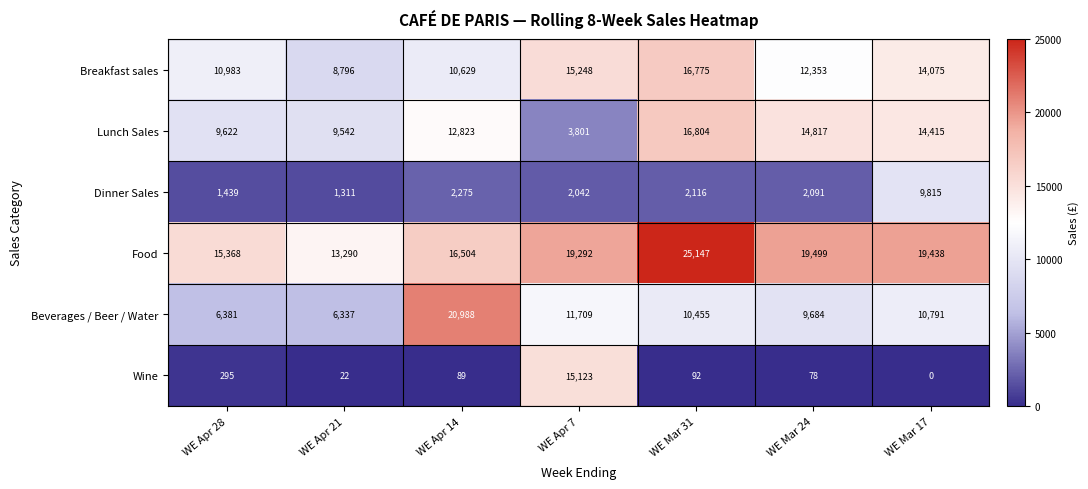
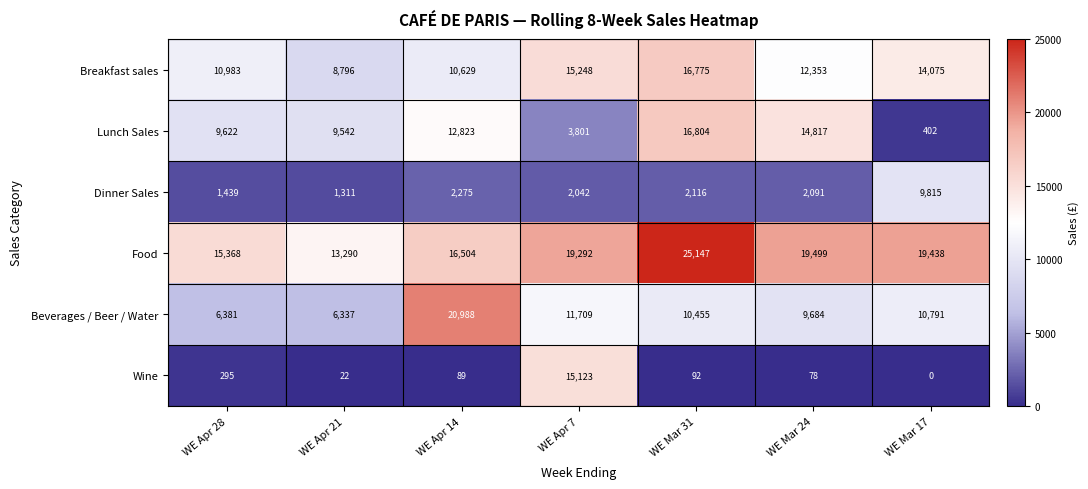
  {
    "Breakfast sales": {
      "WE Apr 28": "10,983",
      "WE Apr 21": "8,796",
      "WE Apr 14": "10,629",
      "WE Apr 7": "15,248",
      "WE Mar 31": "16,775",
      "WE Mar 24": "12,353",
      "WE Mar 17": "14,075"
    },
    "Lunch Sales": {
      "WE Apr 28": "9,622",
      "WE Apr 21": "9,542",
      "WE Apr 14": "12,823",
      "WE Apr 7": "3,801",
      "WE Mar 31": "16,804",
      "WE Mar 24": "14,817",
-     "WE Mar 17": "14,415"
+     "WE Mar 17": "402"
    },
    "Dinner Sales": {
      "WE Apr 28": "1,439",
      "WE Apr 21": "1,311",
      "WE Apr 14": "2,275",
      "WE Apr 7": "2,042",
      "WE Mar 31": "2,116",
      "WE Mar 24": "2,091",
      "WE Mar 17": "9,815"
    },
    "Food": {
      "WE Apr 28": "15,368",
      "WE Apr 21": "13,290",
      "WE Apr 14": "16,504",
      "WE Apr 7": "19,292",
      "WE Mar 31": "25,147",
      "WE Mar 24": "19,499",
      "WE Mar 17": "19,438"
    },
    "Beverages / Beer / Water": {
      "WE Apr 28": "6,381",
      "WE Apr 21": "6,337",
      "WE Apr 14": "20,988",
      "WE Apr 7": "11,709",
      "WE Mar 31": "10,455",
      "WE Mar 24": "9,684",
      "WE Mar 17": "10,791"
    },
    "Wine": {
      "WE Apr 28": "295",
      "WE Apr 21": "22",
      "WE Apr 14": "89",
      "WE Apr 7": "15,123",
      "WE Mar 31": "92",
      "WE Mar 24": "78",
      "WE Mar 17": "0"
    }
  }
